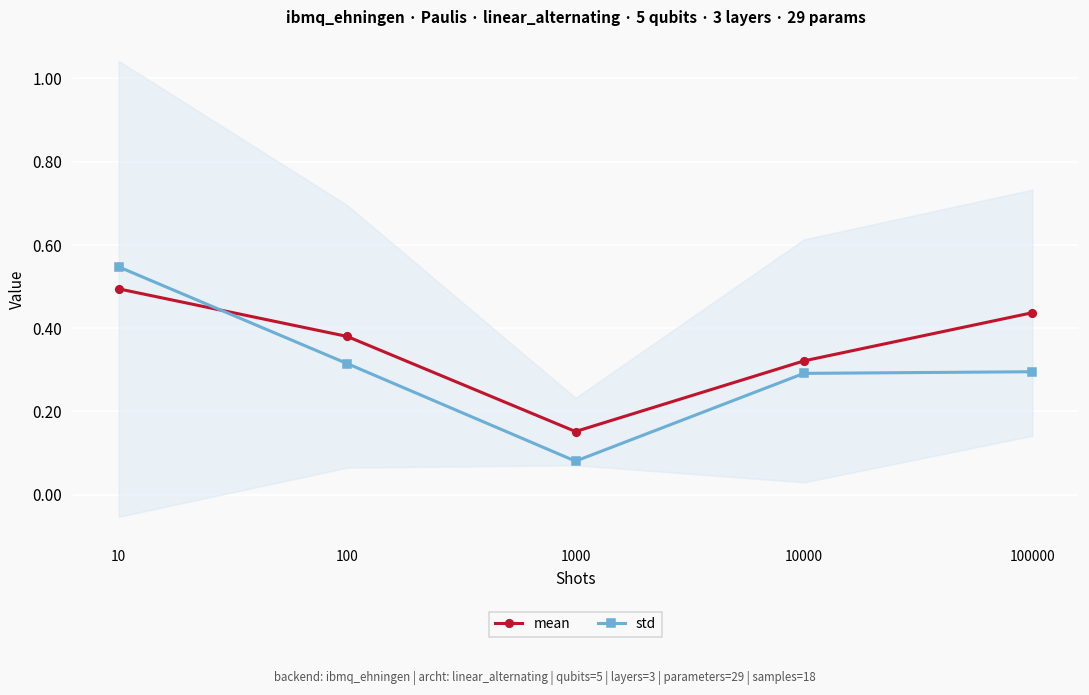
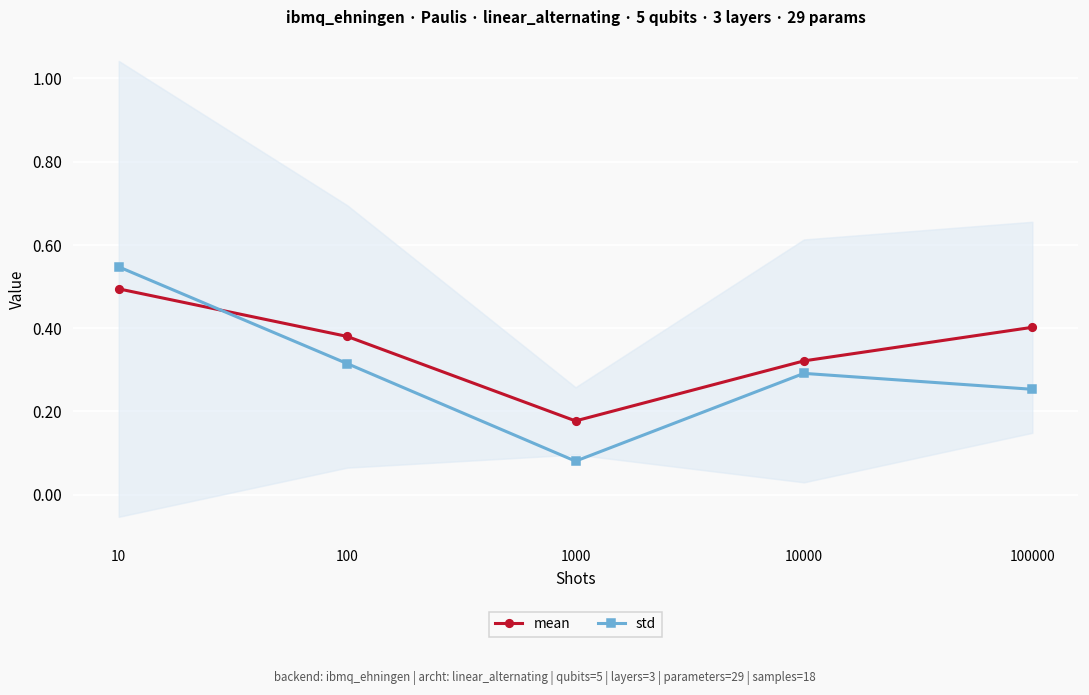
  {
    "mean": {
      "10": 0.49,
      "100": 0.38,
-     "1000": 0.15,
+     "1000": 0.18,
      "10000": 0.32,
-     "100000": 0.44
+     "100000": 0.40
    },
    "std": {
      "10": 0.55,
      "100": 0.32,
      "1000": 0.08,
      "10000": 0.29,
-     "100000": 0.30
+     "100000": 0.25
    }
  }
